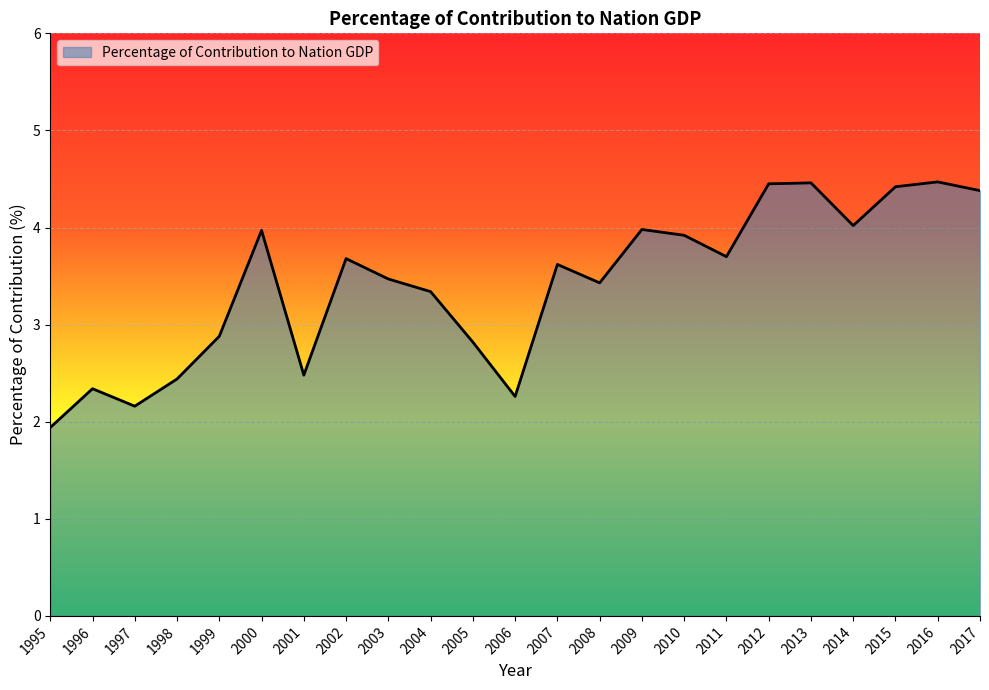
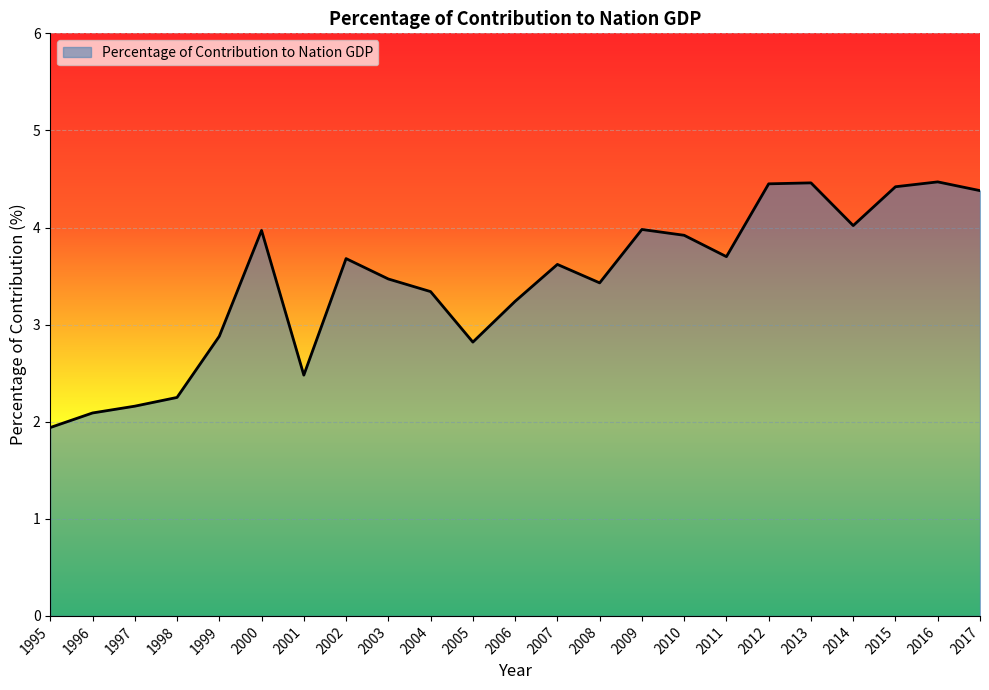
  {
    "1995": 1.9,
-   "1996": 2.3,
+   "1996": 2.1,
    "1997": 2.2,
-   "1998": 2.4,
+   "1998": 2.3,
    "1999": 2.9,
    "2000": 4.0,
    "2001": 2.5,
    "2002": 3.7,
    "2003": 3.5,
    "2004": 3.3,
    "2005": 2.8,
-   "2006": 2.3,
+   "2006": 3.2,
    "2007": 3.6,
    "2008": 3.4,
    "2009": 4.0,
    "2010": 3.9,
    "2011": 3.7,
    "2012": 4.5,
    "2013": 4.5,
    "2014": 4.0,
    "2015": 4.4,
    "2016": 4.5,
    "2017": 4.4
  }
